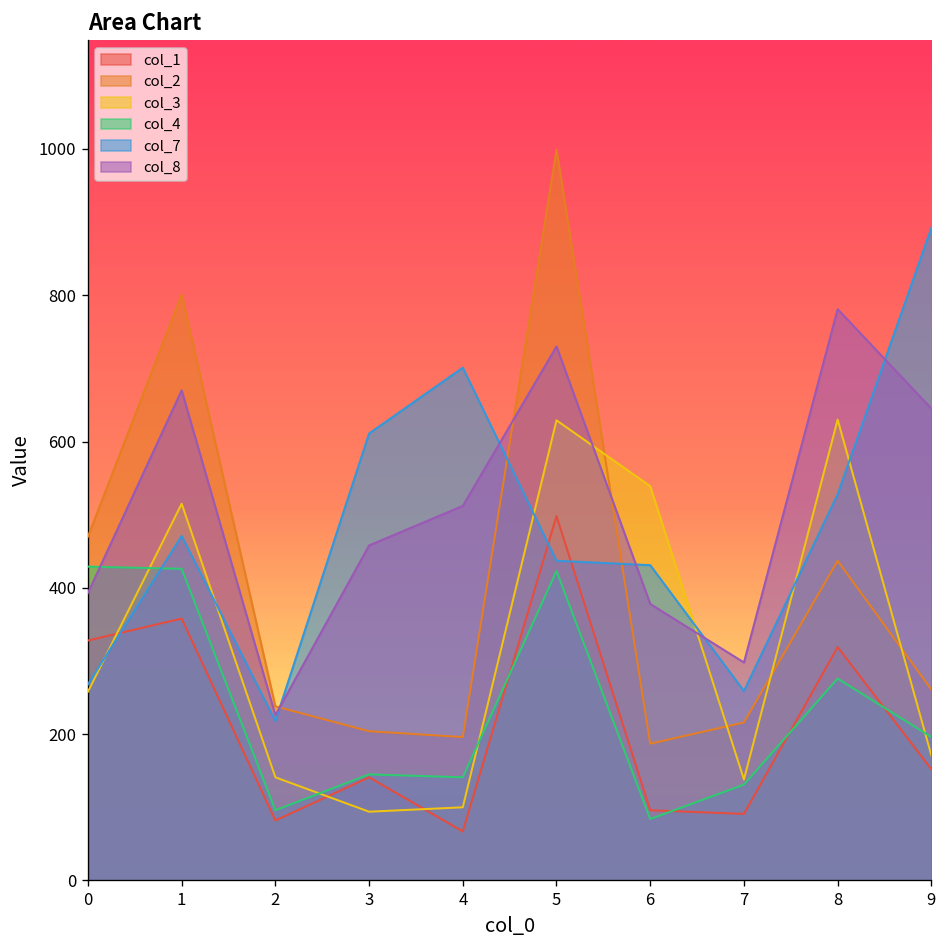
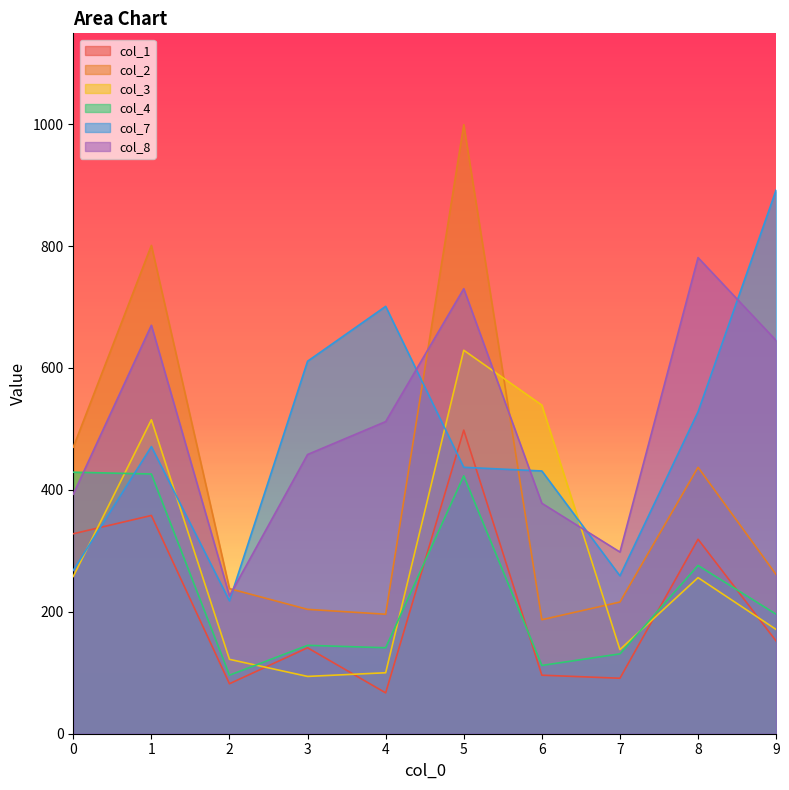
  {
    "col_3": {
      "0": 260,
      "1": 520,
-     "2": 140,
+     "2": 120,
      "3": 90,
      "4": 100,
      "5": 630,
      "6": 540,
      "7": 140,
-     "8": 630,
+     "8": 260,
      "9": 170
    },
    "col_4": {
      "0": 430,
      "1": 430,
      "2": 100,
      "4": 140,
      "5": 420,
-     "6": 80,
+     "6": 110,
      "7": 130,
      "8": 280,
      "9": 200
    },
    "col_7": {
      "0": 270,
      "1": 470,
      "2": 220,
      "3": 610,
      "4": 700,
      "5": 440,
      "6": 430,
      "7": 260,
      "8": 530,
      "9": 890
    },
    "col_8": {
      "0": 390,
      "1": 670,
      "2": 230,
      "3": 460,
      "4": 510,
      "5": 730,
      "6": 380,
      "7": 300,
      "8": 780,
      "9": 650
    }
  }
